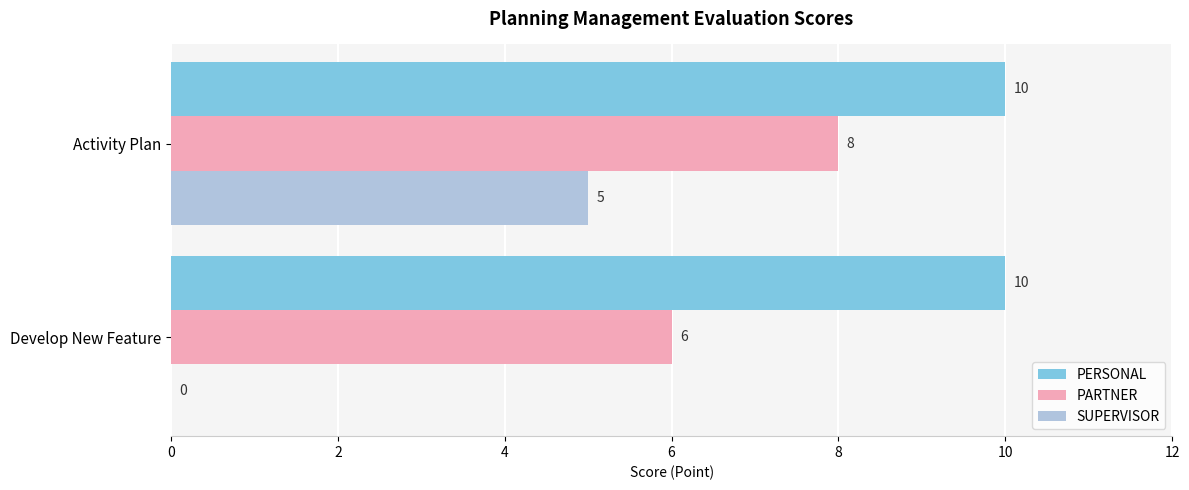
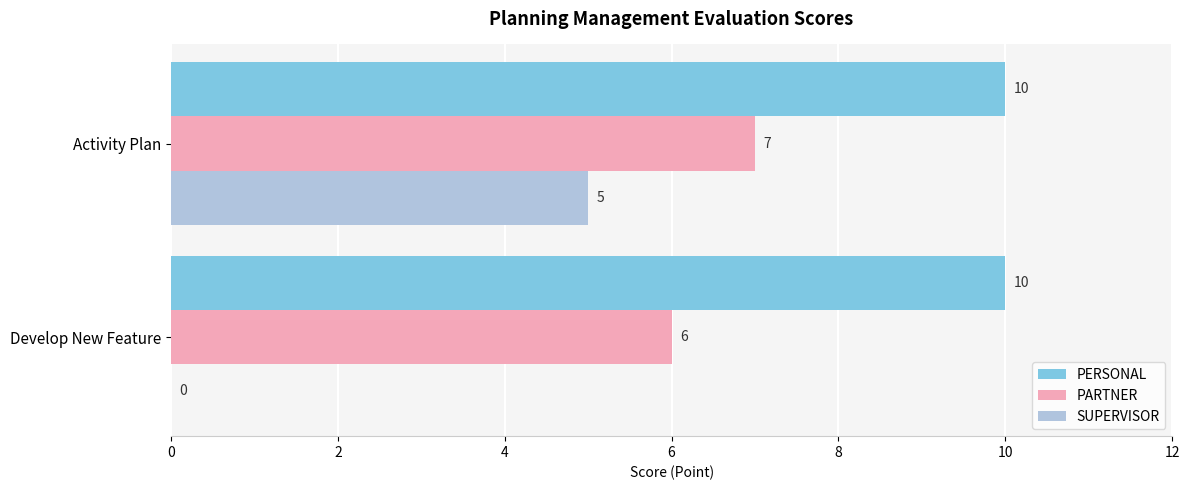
  {
    "PARTNER": {
-     "Activity Plan": 8,
+     "Activity Plan": 7,
      "Develop New Feature": 6
    }
  }
